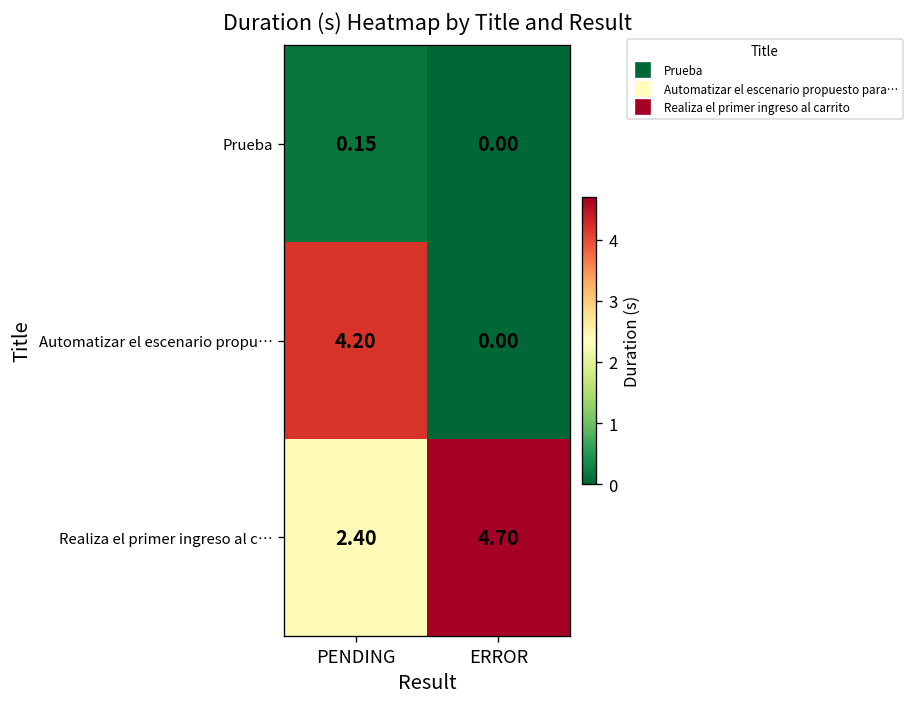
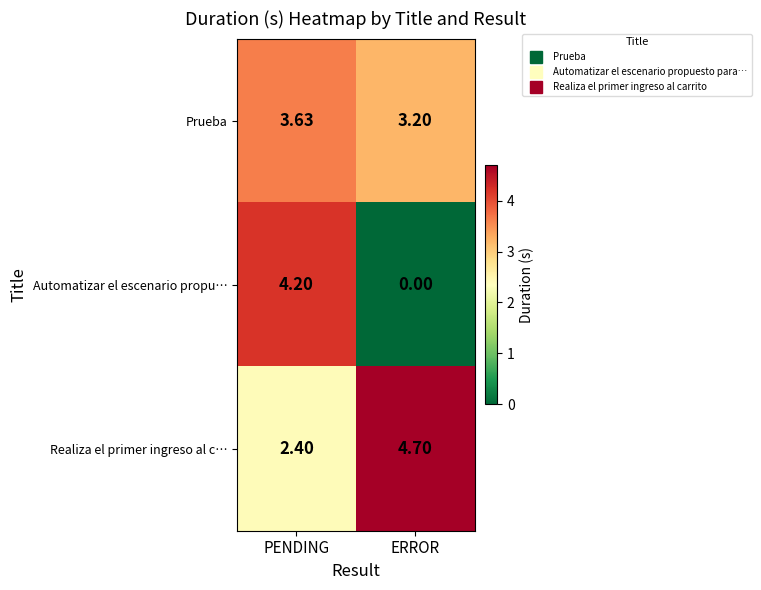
  {
    "Prueba": {
-     "PENDING": 0.15,
-     "ERROR": 0.00
+     "PENDING": 3.63,
+     "ERROR": 3.20
    },
    "Automatizar el escenario propu…": {
      "PENDING": 4.20,
      "ERROR": 0.00
    },
    "Realiza el primer ingreso al c…": {
      "PENDING": 2.40,
      "ERROR": 4.70
    }
  }
